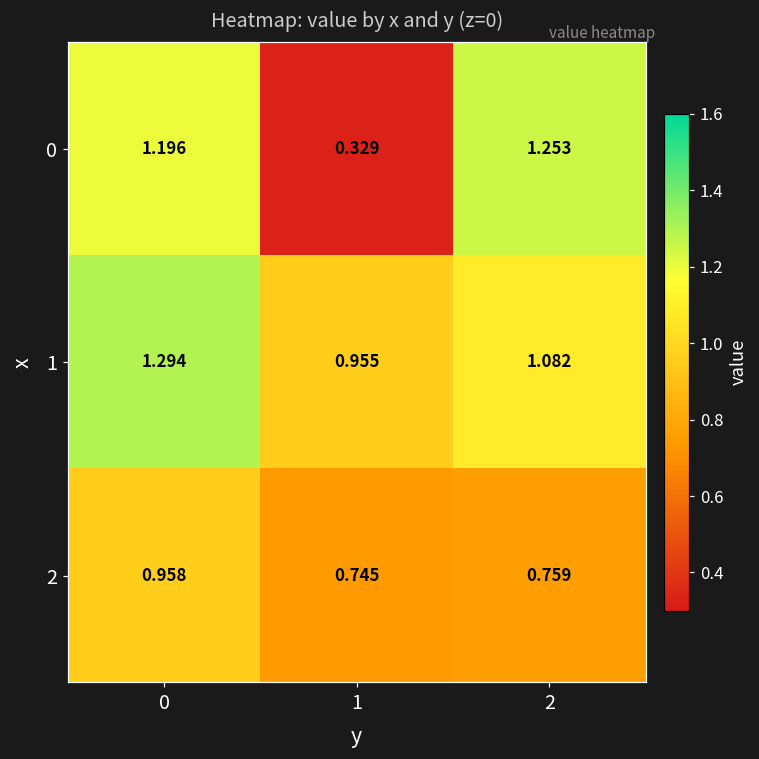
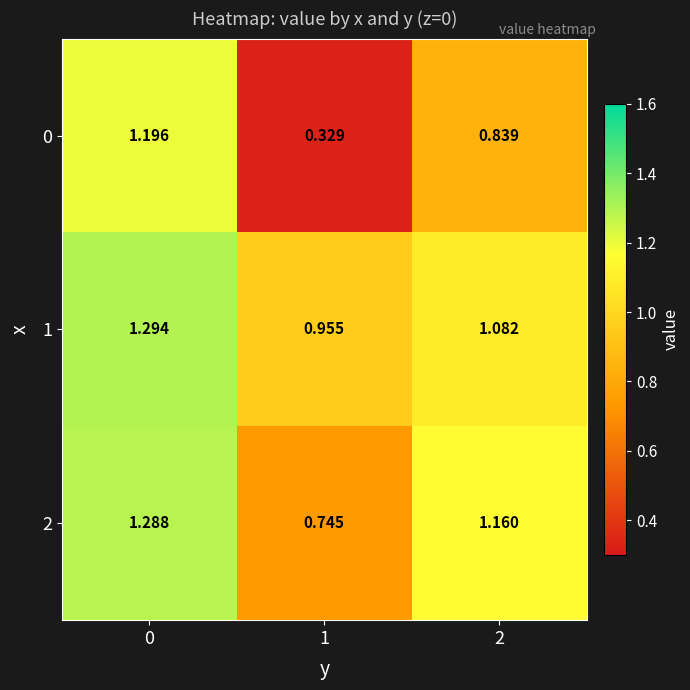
  {
    "0": {
      "0": 1.196,
      "1": 0.329,
-     "2": 1.253
+     "2": 0.839
    },
    "1": {
      "0": 1.294,
      "1": 0.955,
      "2": 1.082
    },
    "2": {
-     "0": 0.958,
+     "0": 1.288,
      "1": 0.745,
-     "2": 0.759
+     "2": 1.160
    }
  }
